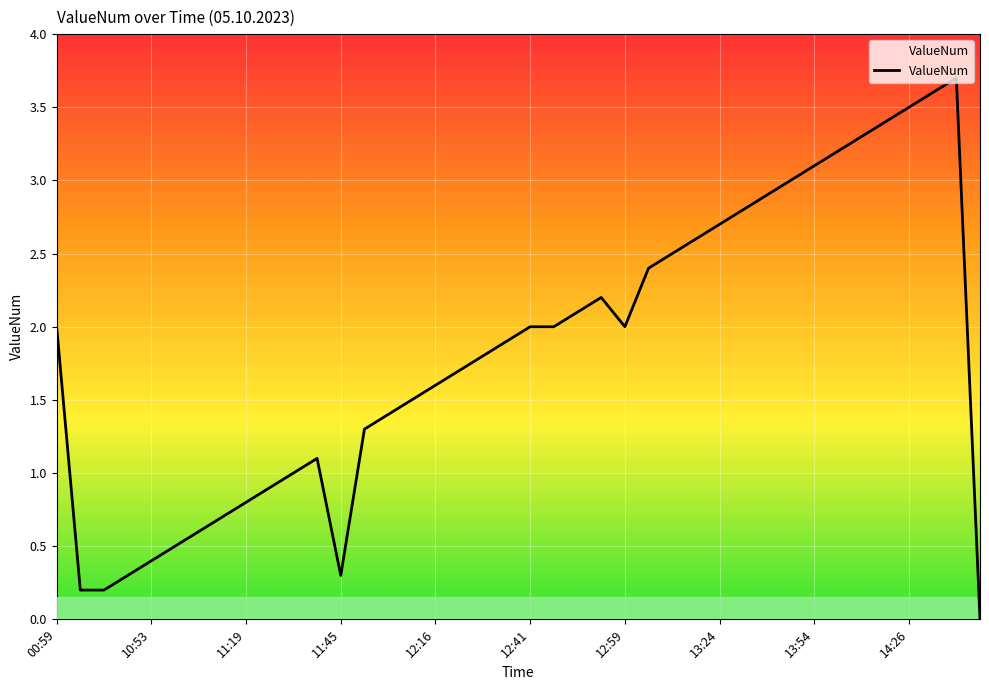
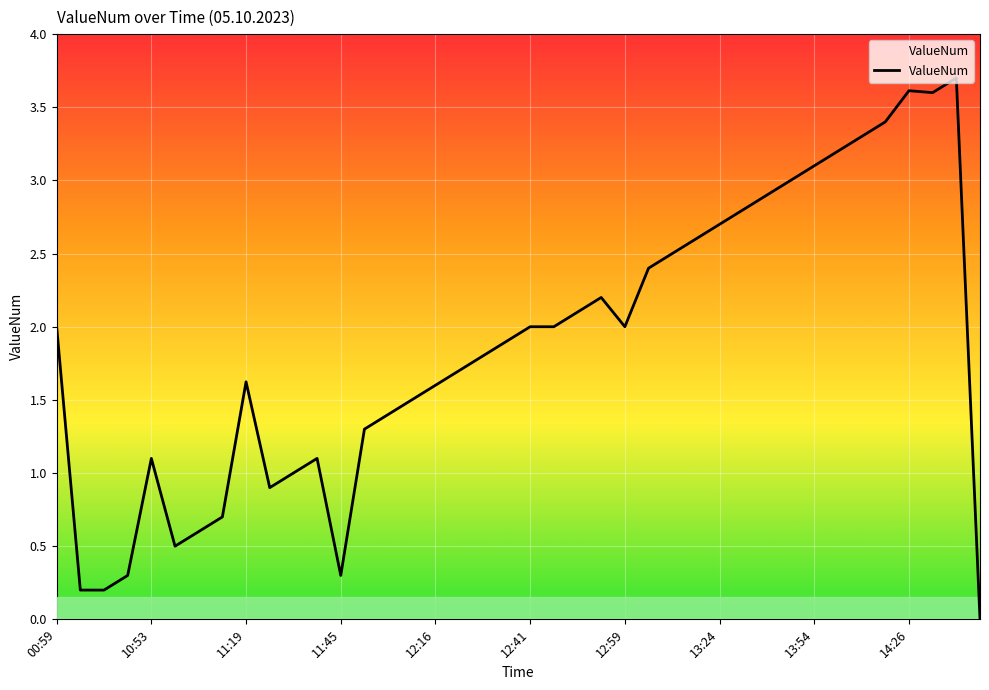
  {
    "00:59": 2.00,
-   "10:53": 0.4,
-   "11:19": 0.80,
+   "10:53": 1.1,
+   "11:19": 1.62,
    "11:45": 0.30,
    "12:16": 1.60,
    "12:59": 2.00,
    "13:24": 2.70,
    "13:54": 3.10,
-   "14:26": 3.50
+   "14:26": 3.61
  }
